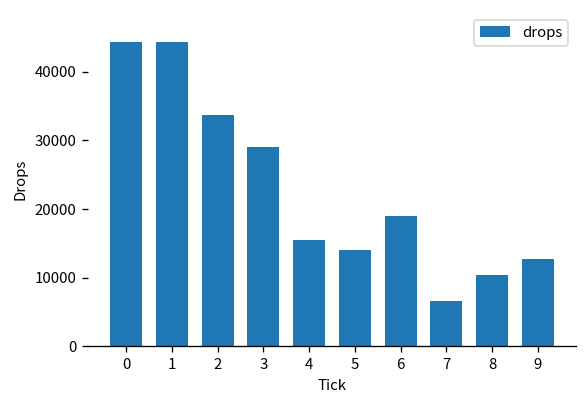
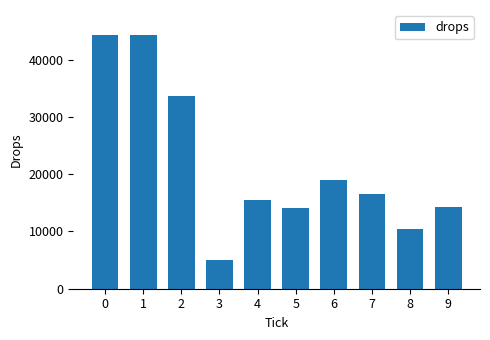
  {
    "0": 44000,
    "1": 44000,
    "2": 34000,
-   "3": 29000,
+   "3": 5000,
    "4": 16000,
    "5": 14000,
    "6": 19000,
-   "7": 7000,
+   "7": 17000,
    "8": 10000,
-   "9": 13000
+   "9": 14000
  }
